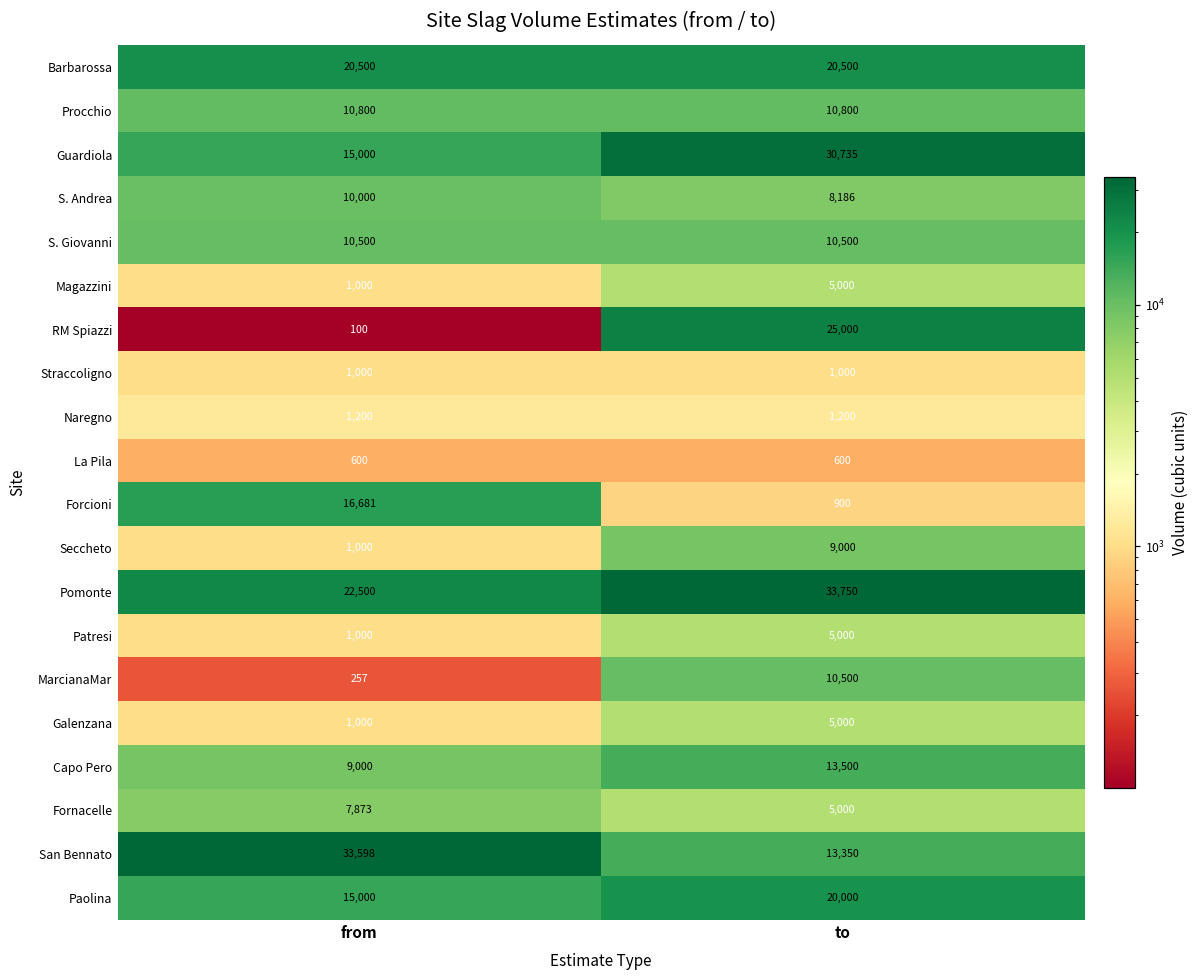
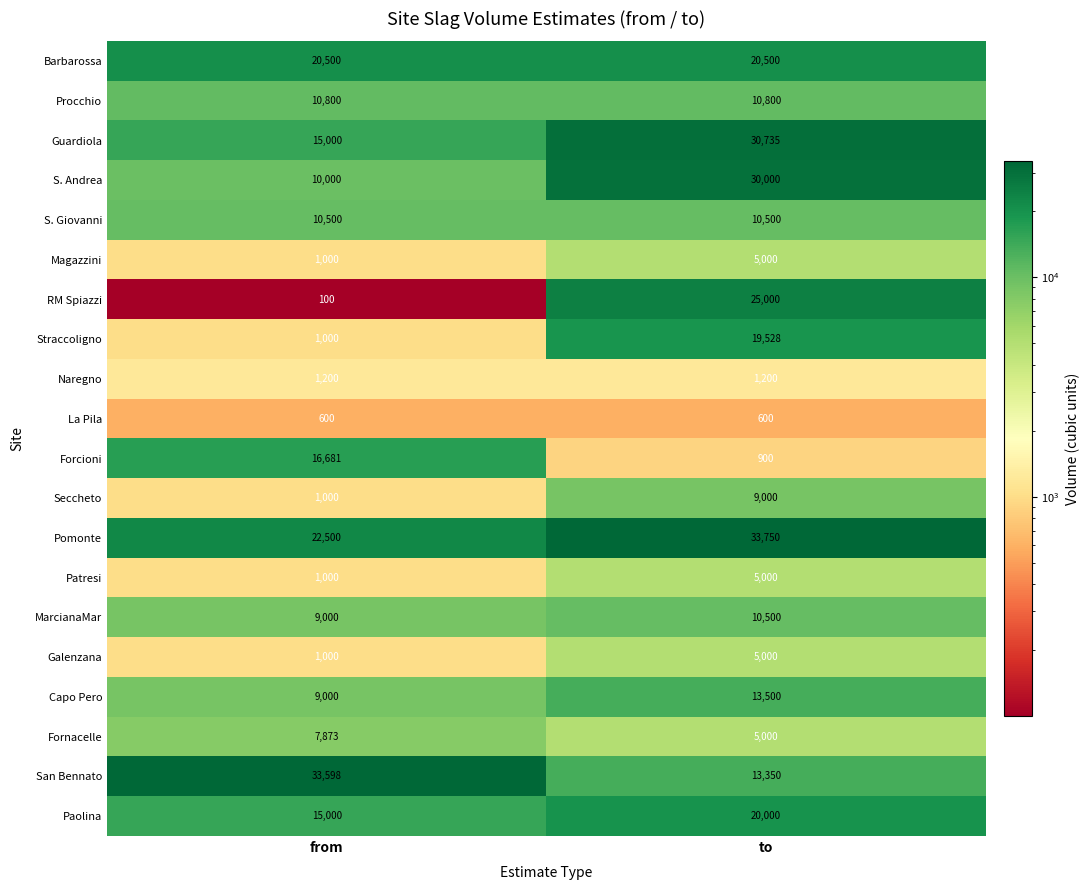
  {
    "Barbarossa": {
      "from": "20,500",
      "to": "20,500"
    },
    "Procchio": {
      "from": "10,800",
      "to": "10,800"
    },
    "Guardiola": {
      "from": "15,000",
      "to": "30,735"
    },
    "S. Andrea": {
      "from": "10,000",
-     "to": "8,186"
+     "to": "30,000"
    },
    "S. Giovanni": {
      "from": "10,500",
      "to": "10,500"
    },
    "Magazzini": {
      "from": "1,000",
      "to": "5,000"
    },
    "RM Spiazzi": {
      "from": "100",
      "to": "25,000"
    },
    "Straccoligno": {
      "from": "1,000",
-     "to": "1,000"
+     "to": "19,528"
    },
    "Naregno": {
      "from": "1,200",
      "to": "1,200"
    },
    "La Pila": {
      "from": "600",
      "to": "600"
    },
    "Forcioni": {
      "from": "16,681",
      "to": "900"
    },
    "Seccheto": {
      "from": "1,000",
      "to": "9,000"
    },
    "Pomonte": {
      "from": "22,500",
      "to": "33,750"
    },
    "Patresi": {
      "from": "1,000",
      "to": "5,000"
    },
    "MarcianaMar": {
-     "from": "257",
+     "from": "9,000",
      "to": "10,500"
    },
    "Galenzana": {
      "from": "1,000",
      "to": "5,000"
    },
    "Capo Pero": {
      "from": "9,000",
      "to": "13,500"
    },
    "Fornacelle": {
      "from": "7,873",
      "to": "5,000"
    },
    "San Bennato": {
      "from": "33,598",
      "to": "13,350"
    },
    "Paolina": {
      "from": "15,000",
      "to": "20,000"
    }
  }
